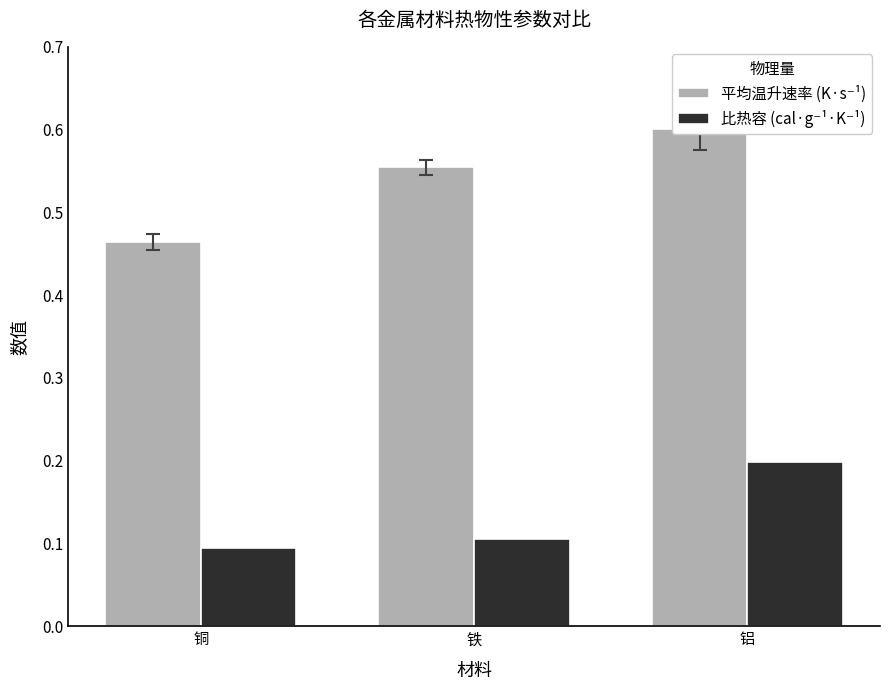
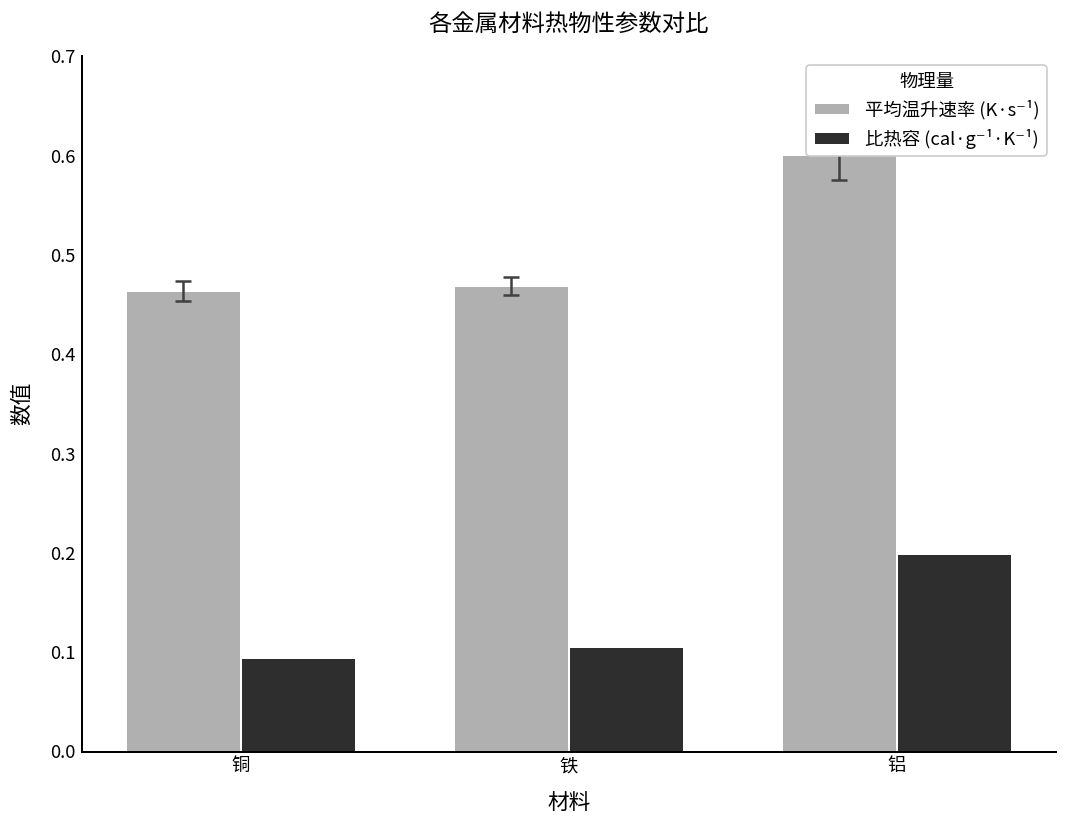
  {
    "平均温升速率 (K·s⁻¹)": {
      "铜": 0.46,
-     "铁": 0.55
+     "铁": 0.47
    },
    "比热容 (cal·g⁻¹·K⁻¹)": {
      "铜": 0.09,
      "铁": 0.11,
      "铝": 0.20
    }
  }
